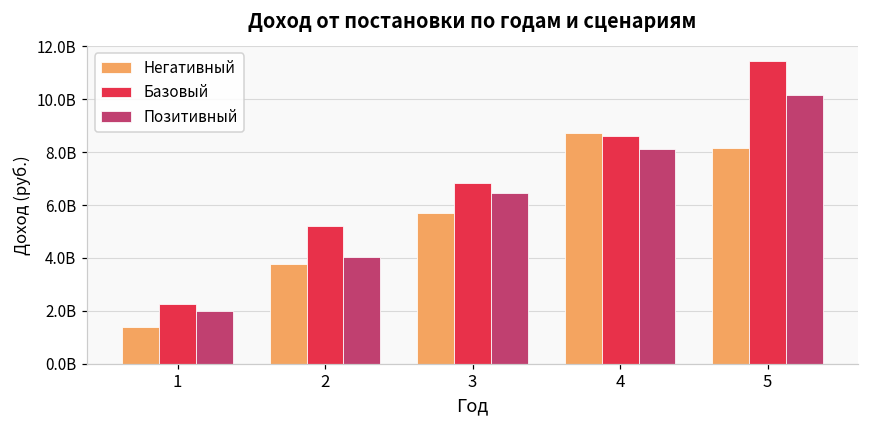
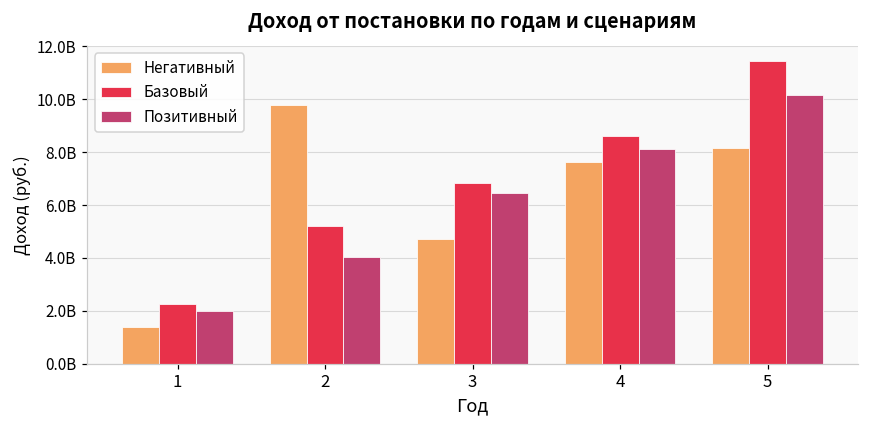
  {
    "Негативный": {
      "1": 1400000000,
-     "2": 3800000000,
-     "3": 5700000000,
-     "4": 8700000000,
+     "2": 9800000000,
+     "3": 4700000000,
+     "4": 7600000000,
      "5": 8100000000
    }
  }
